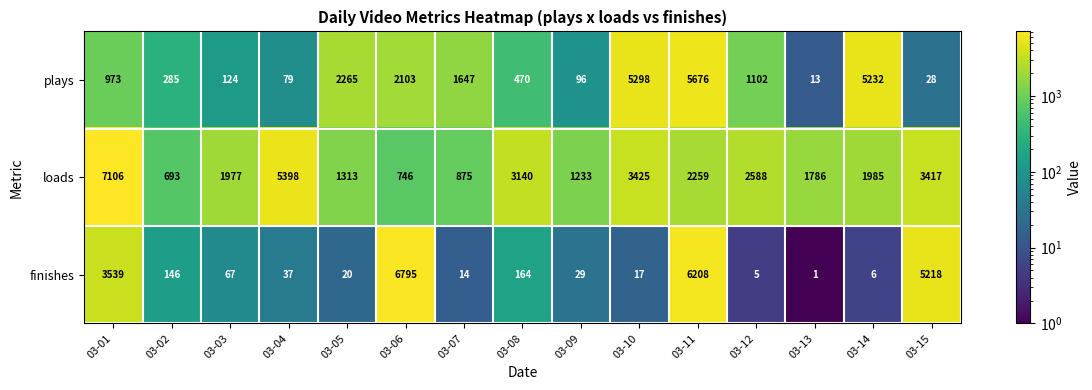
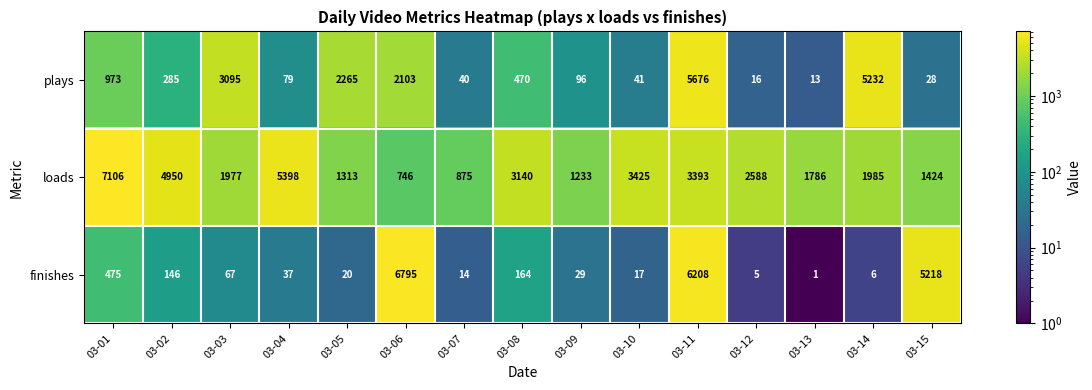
  {
    "plays": {
      "03-01": 973,
      "03-02": 285,
-     "03-03": 124,
+     "03-03": 3095,
      "03-04": 79,
      "03-05": 2265,
      "03-06": 2103,
-     "03-07": 1647,
+     "03-07": 40,
      "03-08": 470,
      "03-09": 96,
-     "03-10": 5298,
+     "03-10": 41,
      "03-11": 5676,
-     "03-12": 1102,
+     "03-12": 16,
      "03-13": 13,
      "03-14": 5232,
      "03-15": 28
    },
    "loads": {
      "03-01": 7106,
-     "03-02": 693,
+     "03-02": 4950,
      "03-03": 1977,
      "03-04": 5398,
      "03-05": 1313,
      "03-06": 746,
      "03-07": 875,
      "03-08": 3140,
      "03-09": 1233,
      "03-10": 3425,
-     "03-11": 2259,
+     "03-11": 3393,
      "03-12": 2588,
      "03-13": 1786,
      "03-14": 1985,
-     "03-15": 3417
+     "03-15": 1424
    },
    "finishes": {
-     "03-01": 3539,
+     "03-01": 475,
      "03-02": 146,
      "03-03": 67,
      "03-04": 37,
      "03-05": 20,
      "03-06": 6795,
      "03-07": 14,
      "03-08": 164,
      "03-09": 29,
      "03-10": 17,
      "03-11": 6208,
      "03-12": 5,
      "03-13": 1,
      "03-14": 6,
      "03-15": 5218
    }
  }
